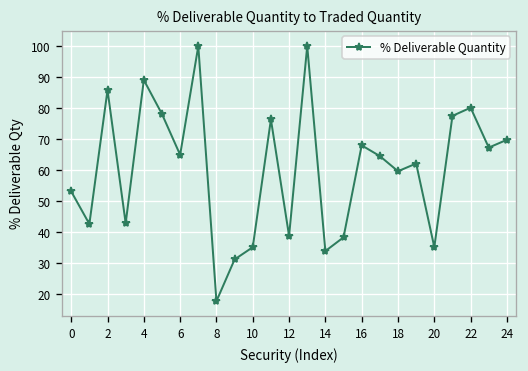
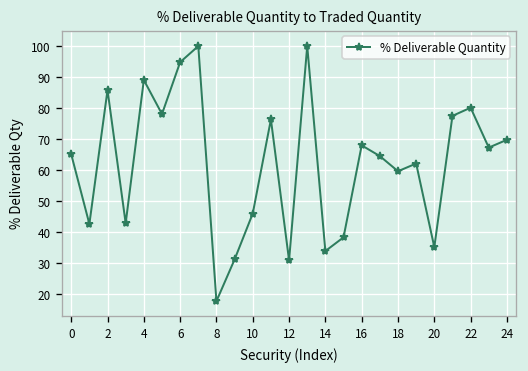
  {
-   "0": 53,
+   "0": 65,
    "2": 86,
    "4": 89,
-   "6": 65,
+   "6": 95,
    "8": 18,
-   "10": 35,
-   "12": 39,
+   "10": 46,
+   "12": 31,
    "14": 34,
    "16": 68,
    "18": 60,
    "20": 35,
    "22": 80,
    "24": 70
  }
